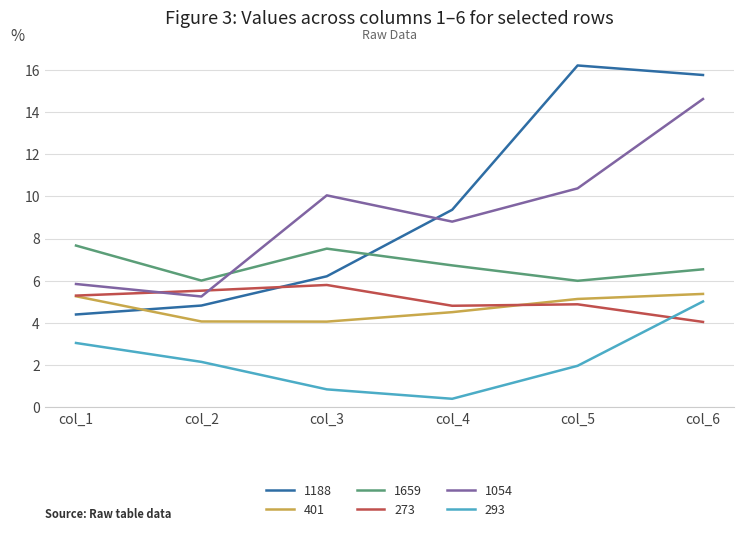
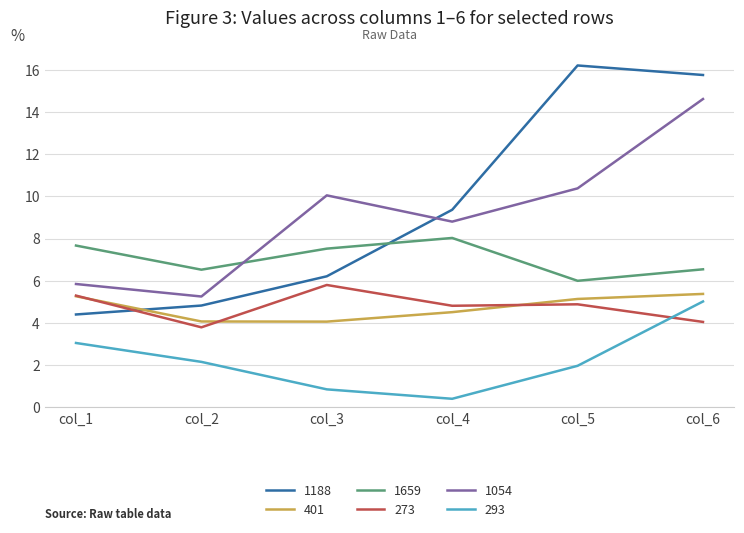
  {
    "1188": {
      "col_1": 4.4,
      "col_2": 4.8,
      "col_3": 6.2,
      "col_4": 9.4,
      "col_5": 16.2,
      "col_6": 15.8
    },
    "401": {
      "col_2": 4.1,
      "col_3": 4.1,
      "col_4": 4.5,
      "col_5": 5.1,
      "col_6": 5.4
    },
    "1659": {
      "col_1": 7.7,
-     "col_2": 6.0,
+     "col_2": 6.5,
      "col_3": 7.5,
-     "col_4": 6.7,
+     "col_4": 8.0,
      "col_5": 6.0,
      "col_6": 6.5
    },
    "273": {
-     "col_2": 5.5,
+     "col_2": 3.8,
      "col_3": 5.8,
      "col_4": 4.8,
      "col_5": 4.9,
      "col_6": 4.1
    },
    "1054": {
      "col_1": 5.8,
      "col_2": 5.3,
      "col_3": 10.1,
      "col_4": 8.8,
      "col_5": 10.4,
      "col_6": 14.6
    },
    "293": {
      "col_1": 3.1,
      "col_2": 2.2,
      "col_3": 0.9,
      "col_4": 0.4,
      "col_5": 2.0,
      "col_6": 5.0
    }
  }
